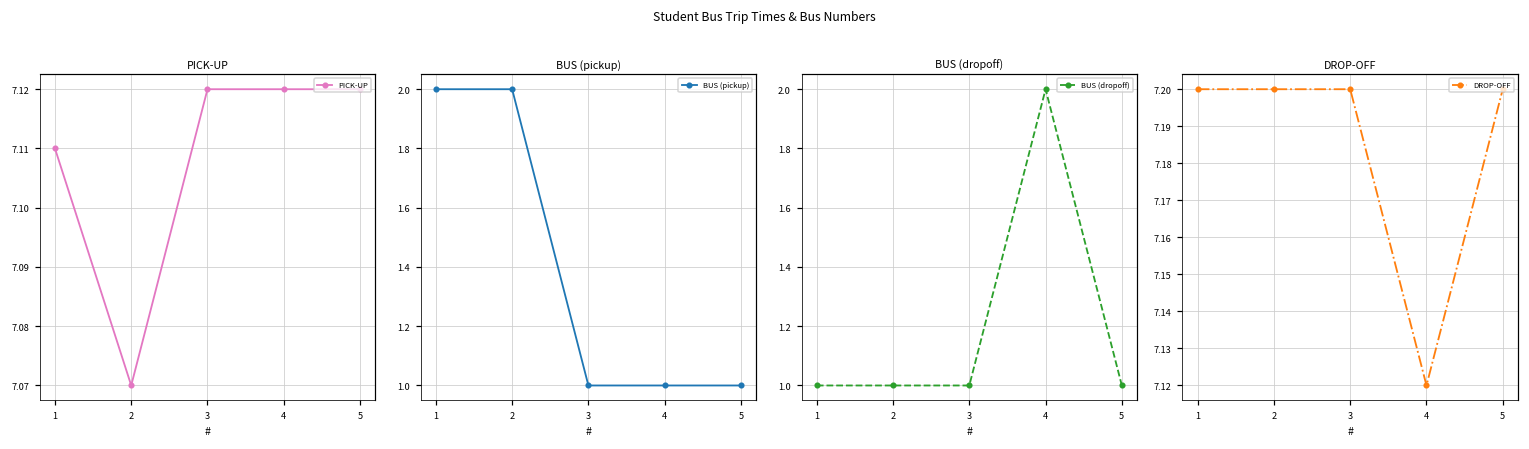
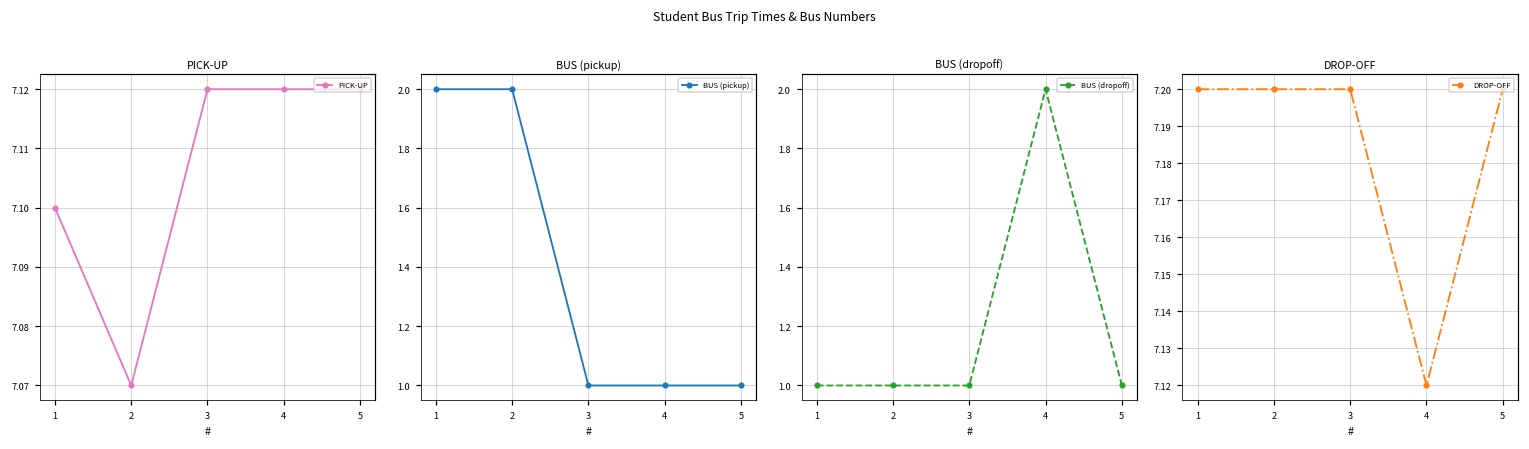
  {
    "PICK-UP": {
-     "1": 7.11,
+     "1": 7.10,
      "2": 7.07,
      "3": 7.12,
      "4": 7.12
    },
    "BUS (pickup)": {
      "1": 2.00,
      "2": 2.00,
      "3": 1.00,
      "4": 1.00,
      "5": 1.00
    },
    "BUS (dropoff)": {
      "1": 1.00,
      "2": 1.00,
      "3": 1.00,
      "4": 2.00,
      "5": 1.00
    },
    "DROP-OFF": {
      "1": 7.200,
      "2": 7.200,
      "3": 7.200,
      "4": 7.120
    }
  }
